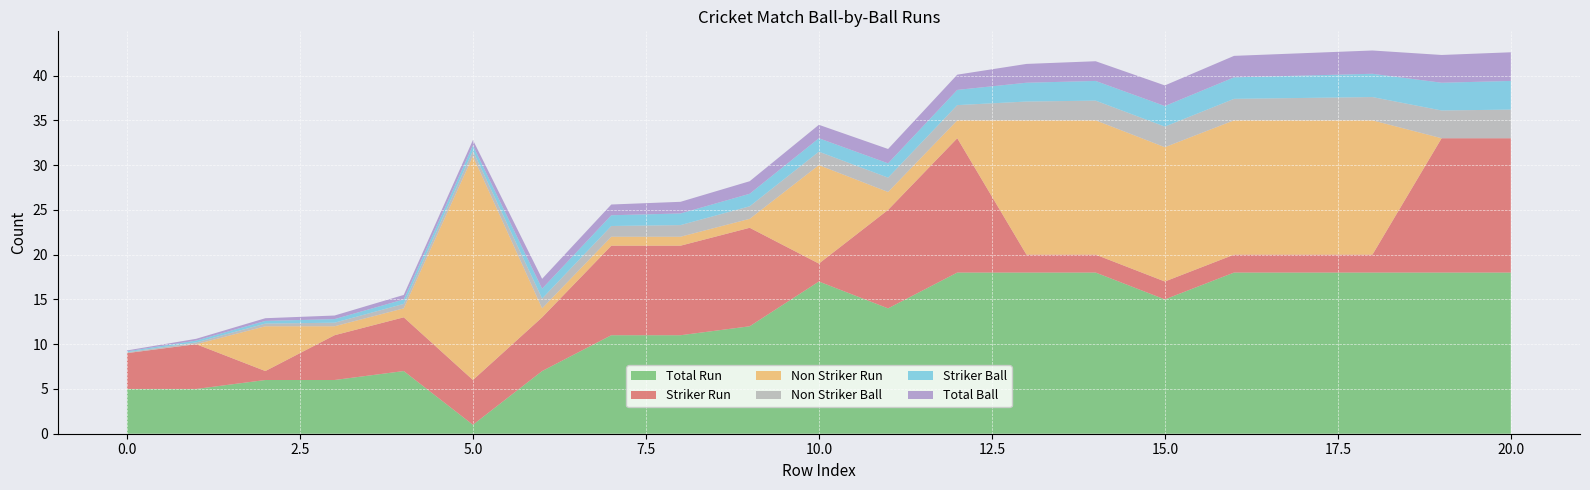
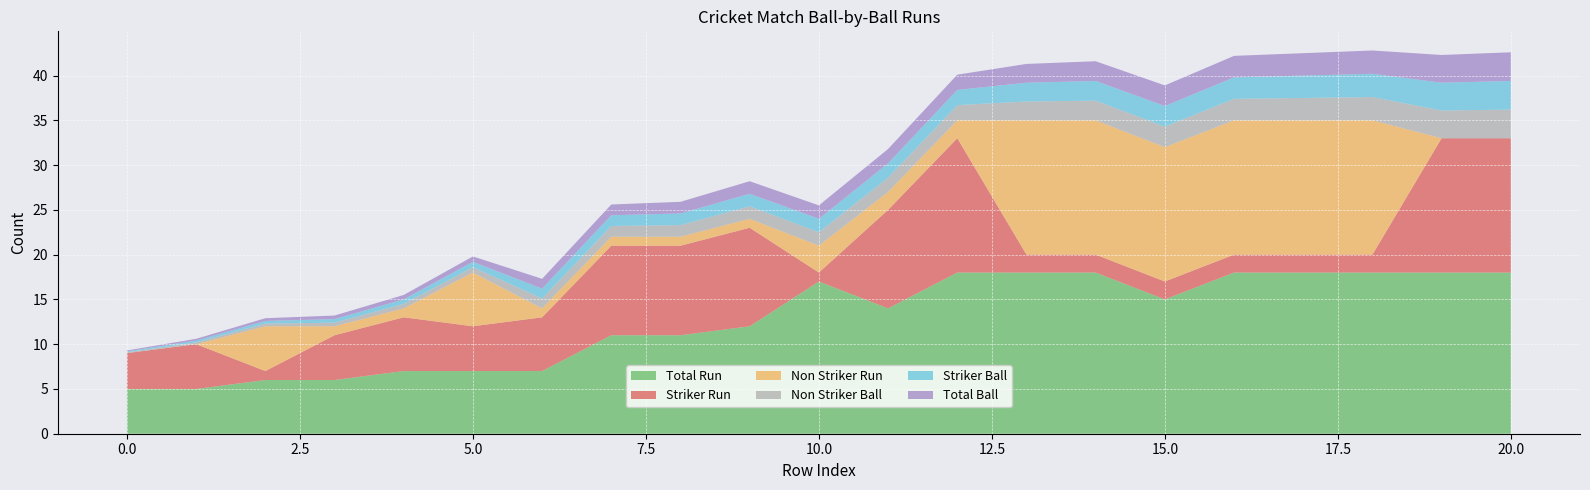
  {
    "Total Run": {
      "0.0": 5,
-     "5.0": 1,
+     "5.0": 7,
      "10.0": 17,
      "15.0": 15,
      "20.0": 18
    },
    "Striker Run": {
      "5.0": 5,
-     "10.0": 2,
+     "10.0": 1,
      "15.0": 2
    },
    "Non Striker Run": {
-     "5.0": 25,
-     "10.0": 11,
+     "5.0": 6,
+     "10.0": 3,
      "15.0": 15
    },
    "Striker Ball": {
      "5.0": 1,
      "10.0": 2,
      "15.0": 2,
      "20.0": 3
    }
  }
